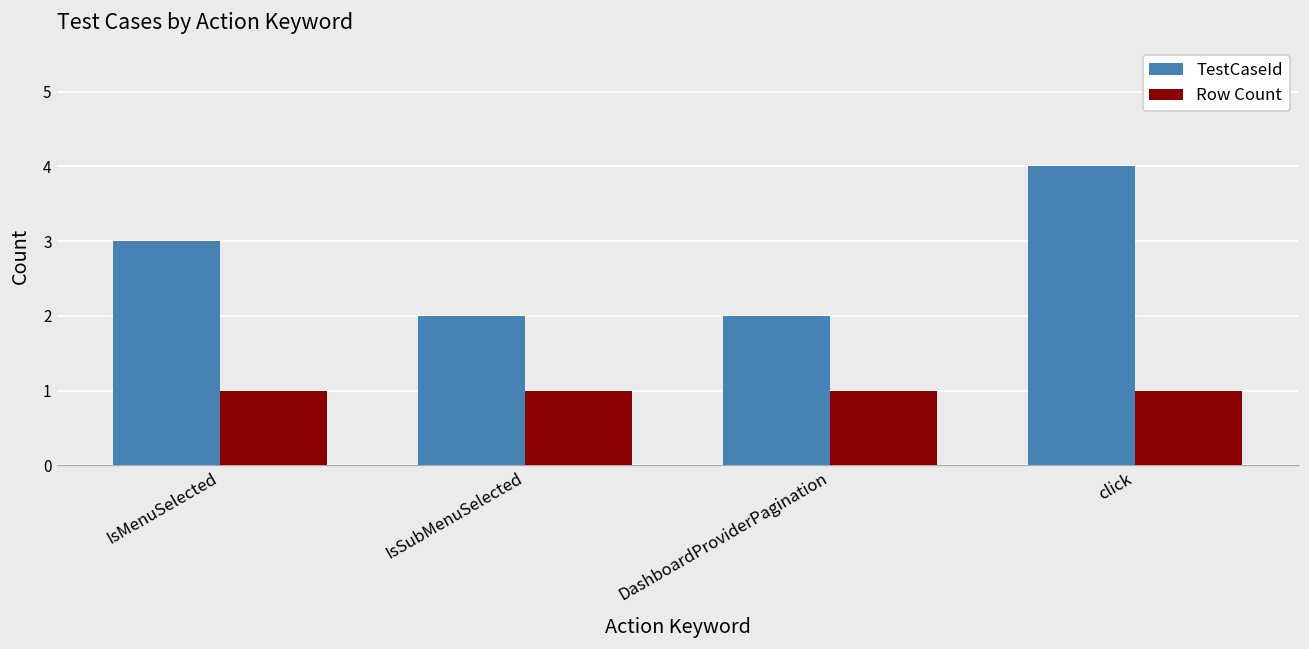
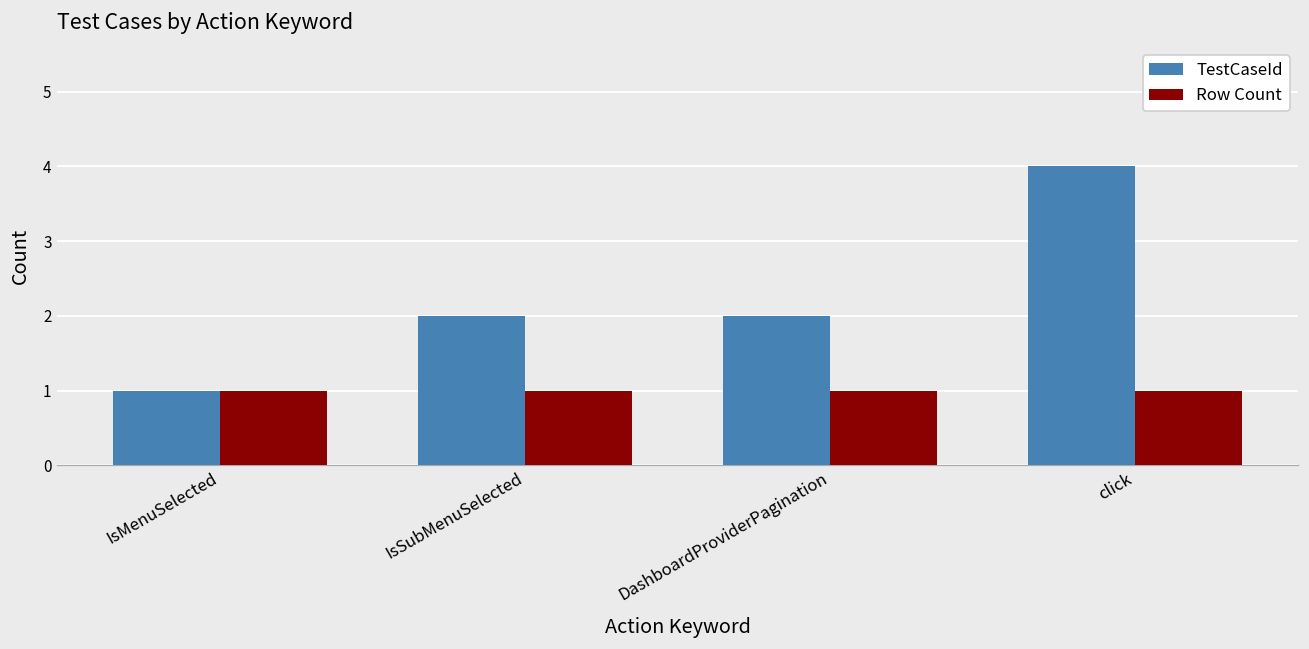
  {
    "TestCaseId": {
-     "IsMenuSelected": 3,
+     "IsMenuSelected": 1,
      "IsSubMenuSelected": 2,
      "DashboardProviderPagination": 2,
      "click": 4
    },
    "Row Count": {
      "IsMenuSelected": 1,
      "IsSubMenuSelected": 1,
      "DashboardProviderPagination": 1,
      "click": 1
    }
  }
